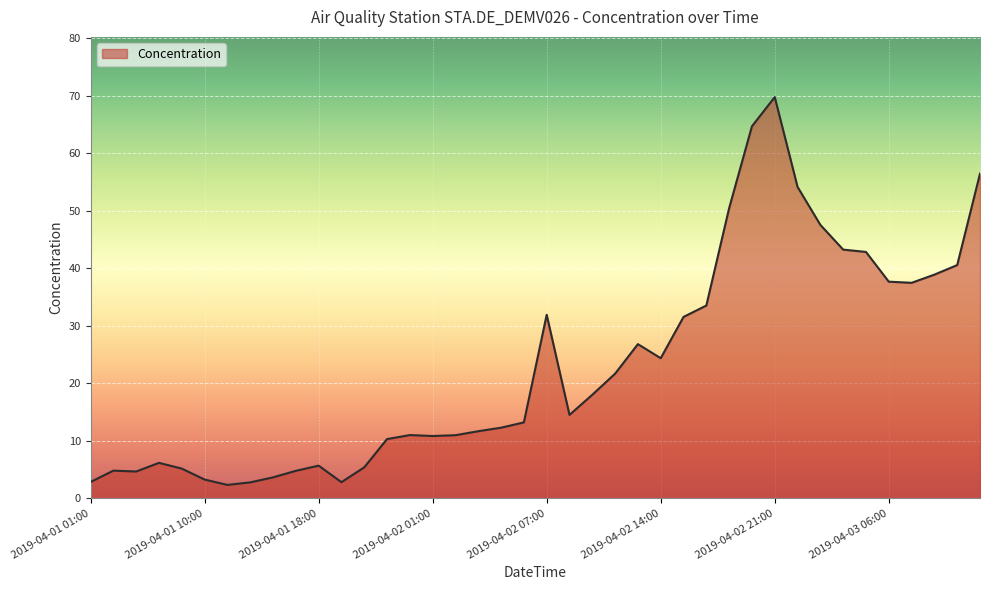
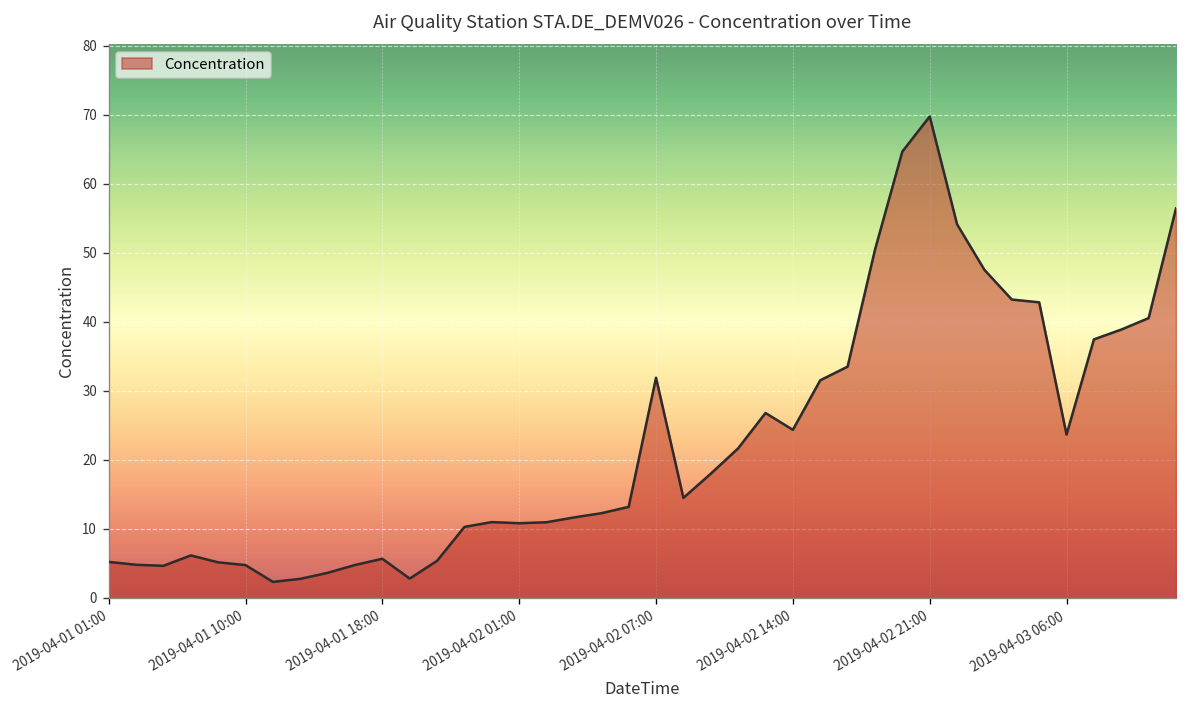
  {
-   "2019-04-01 01:00": 3,
-   "2019-04-01 10:00": 3,
+   "2019-04-01 01:00": 5,
+   "2019-04-01 10:00": 5,
    "2019-04-01 18:00": 6,
    "2019-04-02 01:00": 11,
    "2019-04-02 07:00": 32,
    "2019-04-02 14:00": 24,
    "2019-04-02 21:00": 70,
-   "2019-04-03 06:00": 38
+   "2019-04-03 06:00": 24
  }
